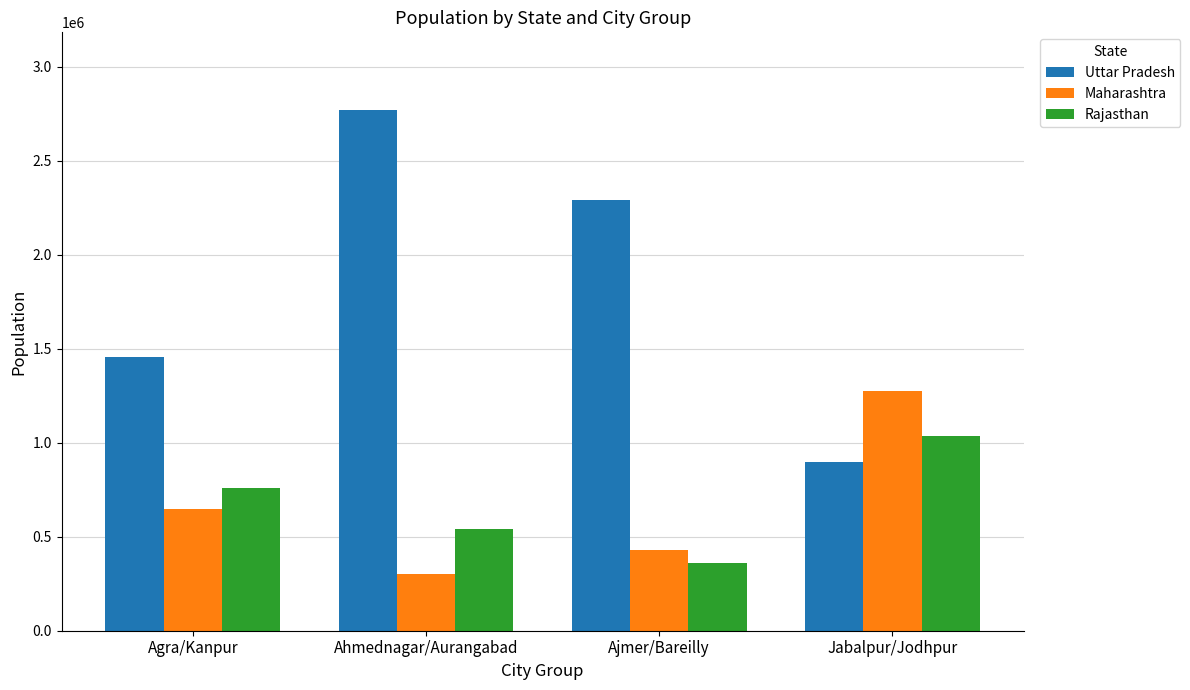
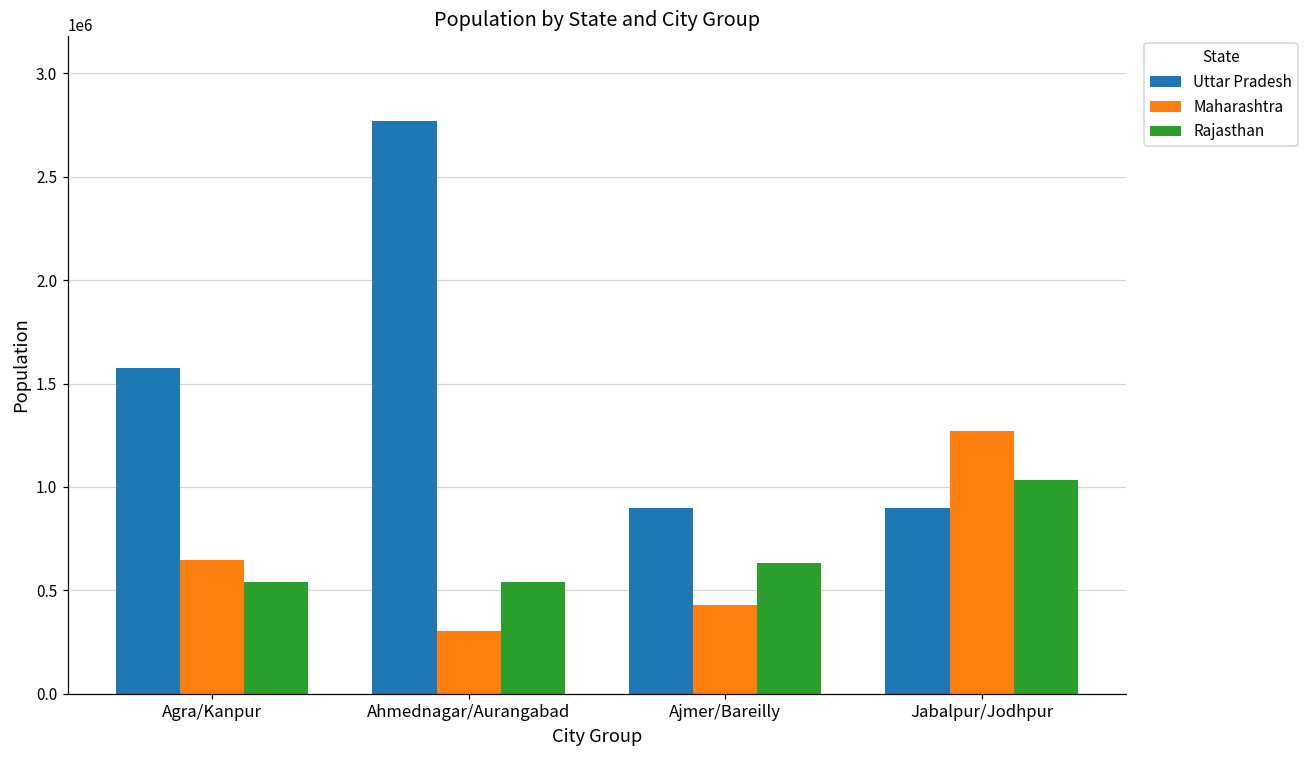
  {
    "Uttar Pradesh": {
-     "Agra/Kanpur": 1460000,
+     "Agra/Kanpur": 1570000,
      "Ahmednagar/Aurangabad": 2770000,
-     "Ajmer/Bareilly": 2290000,
+     "Ajmer/Bareilly": 900000,
      "Jabalpur/Jodhpur": 900000
    },
    "Maharashtra": {
      "Agra/Kanpur": 650000,
      "Ahmednagar/Aurangabad": 300000,
      "Ajmer/Bareilly": 430000,
      "Jabalpur/Jodhpur": 1270000
    },
    "Rajasthan": {
-     "Agra/Kanpur": 760000,
+     "Agra/Kanpur": 540000,
      "Ahmednagar/Aurangabad": 540000,
-     "Ajmer/Bareilly": 360000,
+     "Ajmer/Bareilly": 630000,
      "Jabalpur/Jodhpur": 1030000
    }
  }
